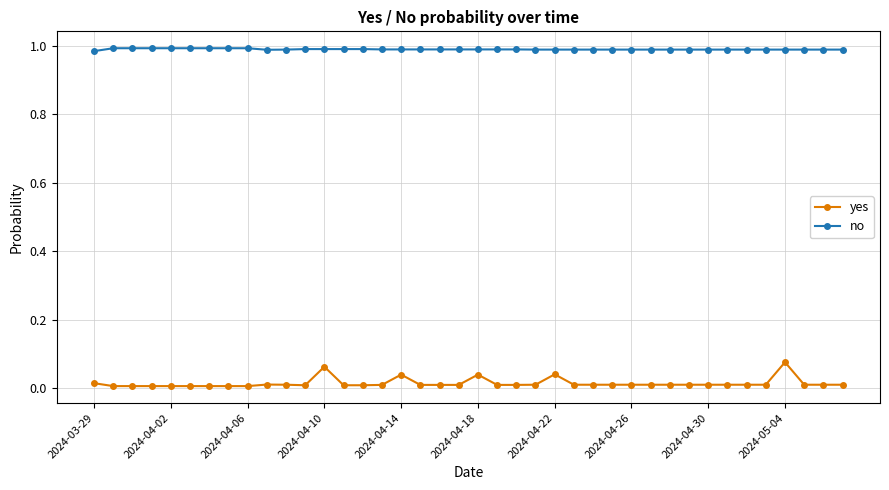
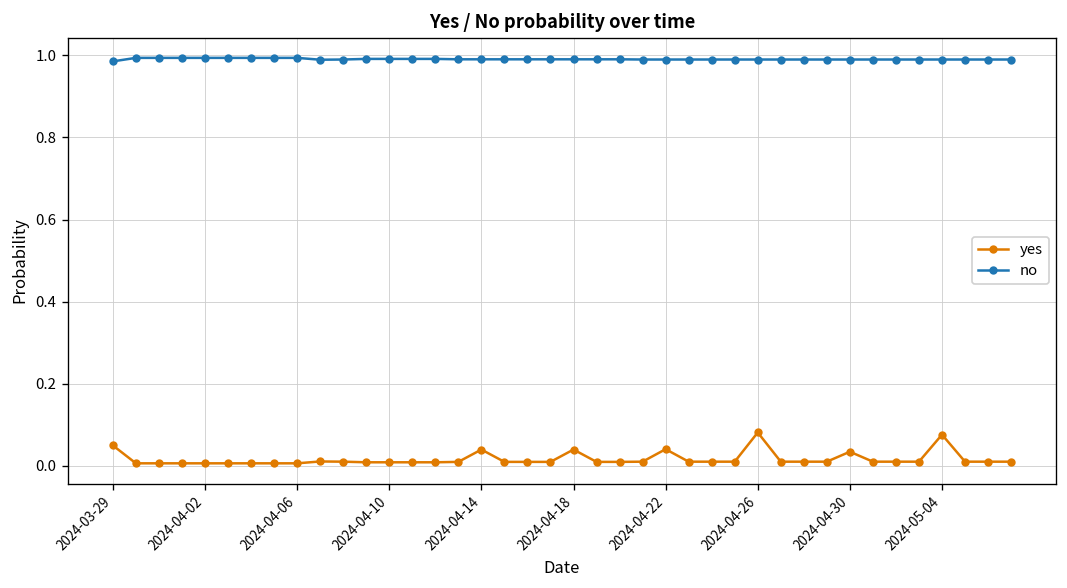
  {
    "yes": {
-     "2024-03-29": 0.02,
+     "2024-03-29": 0.05,
      "2024-04-02": 0.01,
      "2024-04-06": 0.01,
-     "2024-04-10": 0.06,
+     "2024-04-10": 0.01,
      "2024-04-14": 0.04,
      "2024-04-18": 0.04,
      "2024-04-22": 0.04,
-     "2024-04-26": 0.01,
-     "2024-04-30": 0.01,
+     "2024-04-26": 0.08,
+     "2024-04-30": 0.03,
      "2024-05-04": 0.08
    },
    "no": {
      "2024-03-29": 0.99,
      "2024-04-02": 0.99,
      "2024-04-06": 0.99,
      "2024-04-10": 0.99,
      "2024-04-14": 0.99,
      "2024-04-18": 0.99,
      "2024-04-22": 0.99,
      "2024-04-26": 0.99,
      "2024-04-30": 0.99,
      "2024-05-04": 0.99
    }
  }
